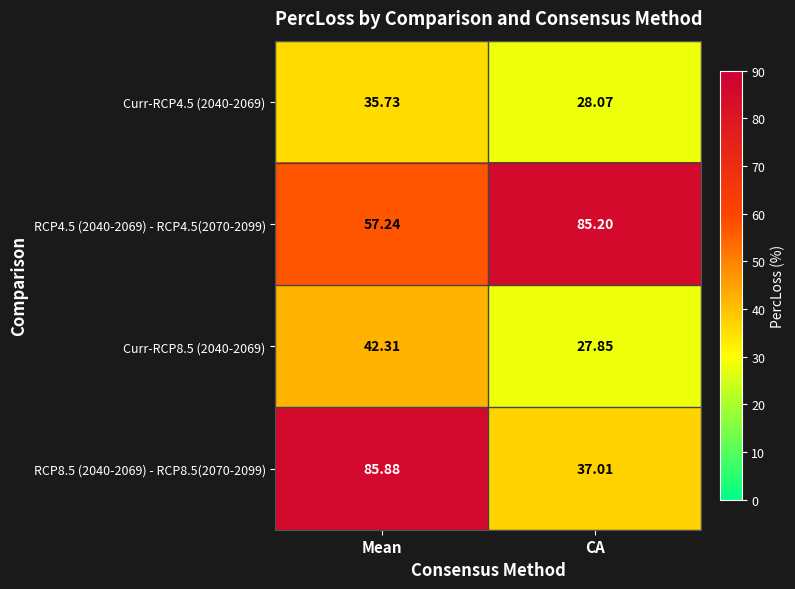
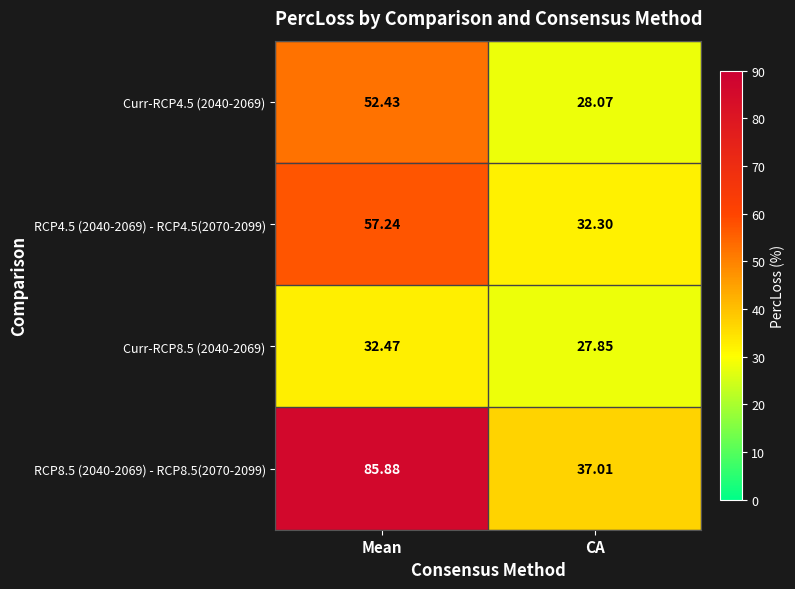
  {
    "Curr-RCP4.5 (2040-2069)": {
-     "Mean": 35.73,
+     "Mean": 52.43,
      "CA": 28.07
    },
    "RCP4.5 (2040-2069) - RCP4.5(2070-2099)": {
      "Mean": 57.24,
-     "CA": 85.20
+     "CA": 32.30
    },
    "Curr-RCP8.5 (2040-2069)": {
-     "Mean": 42.31,
+     "Mean": 32.47,
      "CA": 27.85
    },
    "RCP8.5 (2040-2069) - RCP8.5(2070-2099)": {
      "Mean": 85.88,
      "CA": 37.01
    }
  }
